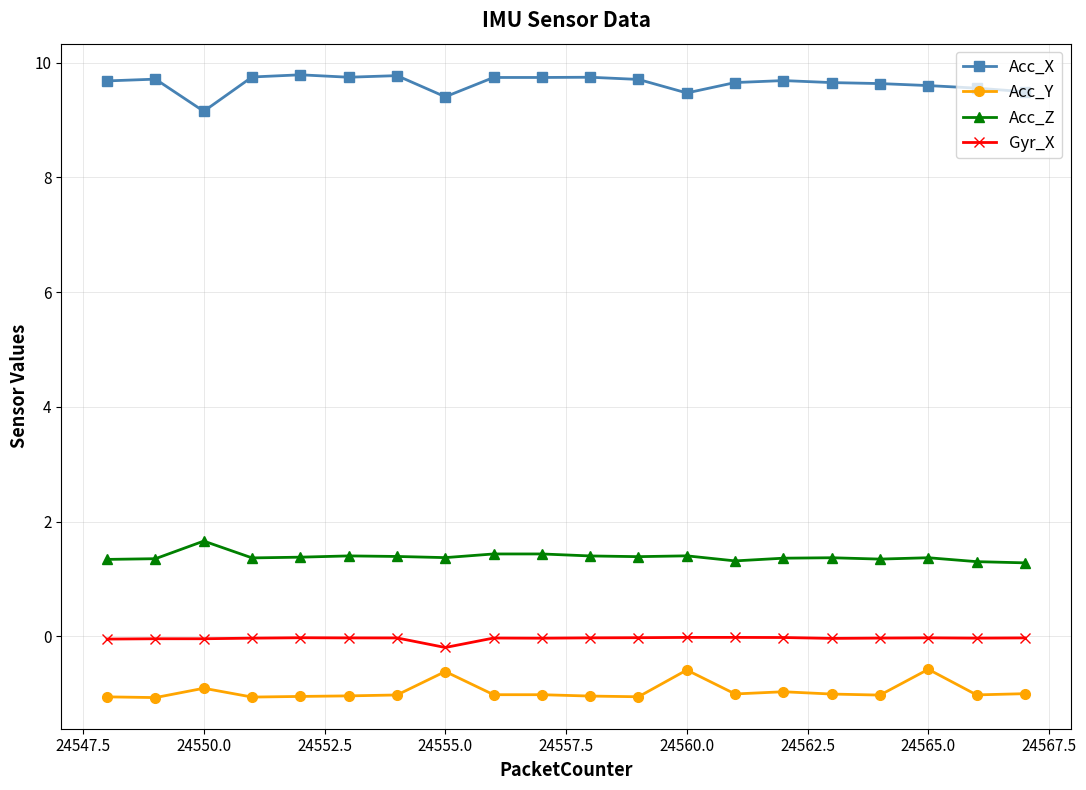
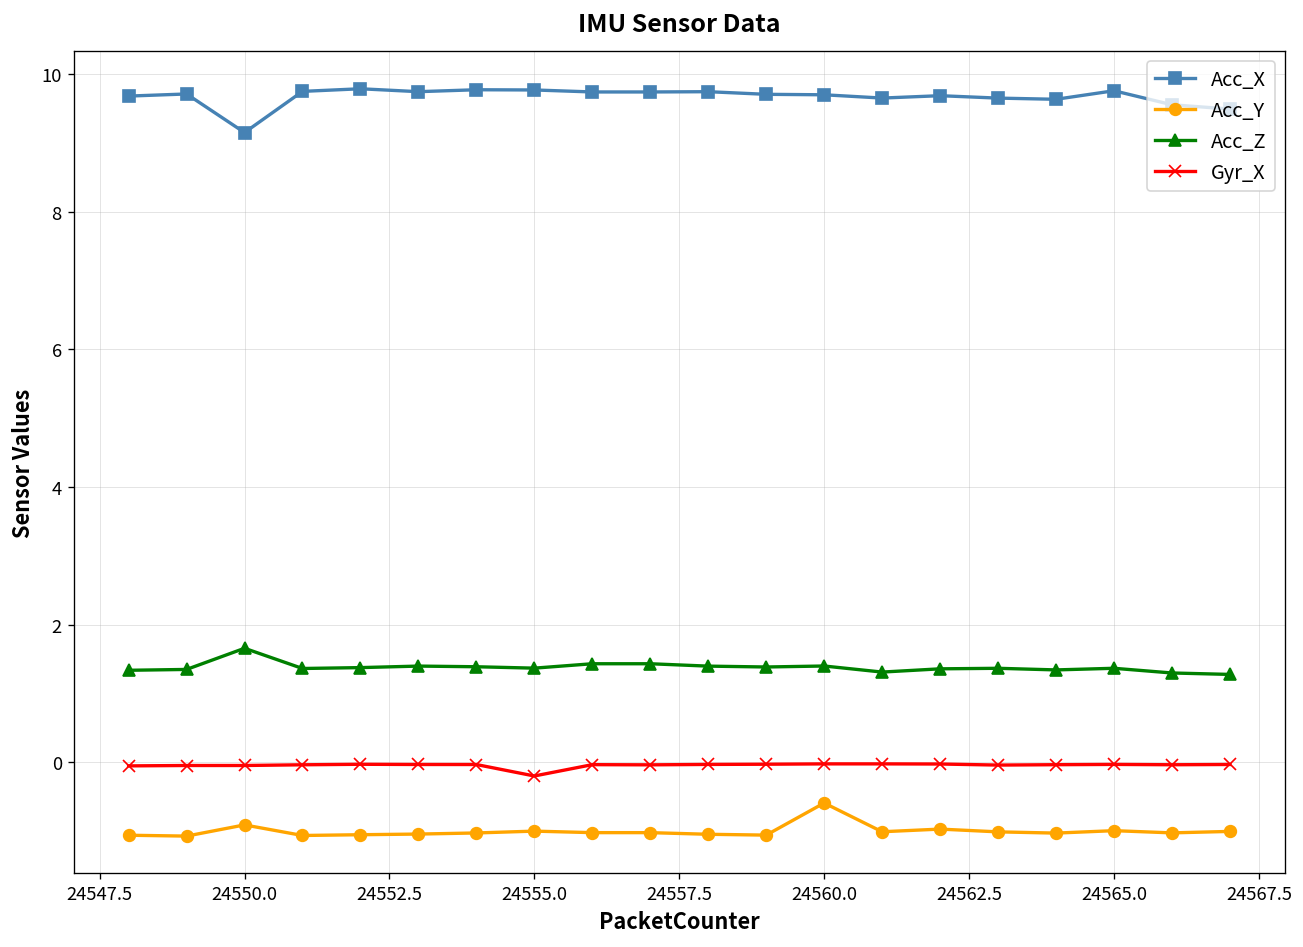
  {
    "Acc_X": {
      "24550.0": 9.2,
-     "24555.0": 9.4,
-     "24560.0": 9.5,
-     "24565.0": 9.6
+     "24555.0": 9.8,
+     "24560.0": 9.7,
+     "24565.0": 9.8
    },
    "Acc_Y": {
      "24550.0": -0.9,
-     "24555.0": -0.6,
+     "24555.0": -1.0,
      "24560.0": -0.6,
-     "24565.0": -0.6
+     "24565.0": -1.0
    },
    "Acc_Z": {
      "24550.0": 1.7,
      "24555.0": 1.4,
      "24560.0": 1.4,
      "24565.0": 1.4
    },
    "Gyr_X": {
      "24550.0": 0.0,
      "24555.0": -0.2,
      "24560.0": 0.0,
      "24565.0": 0.0
    }
  }
